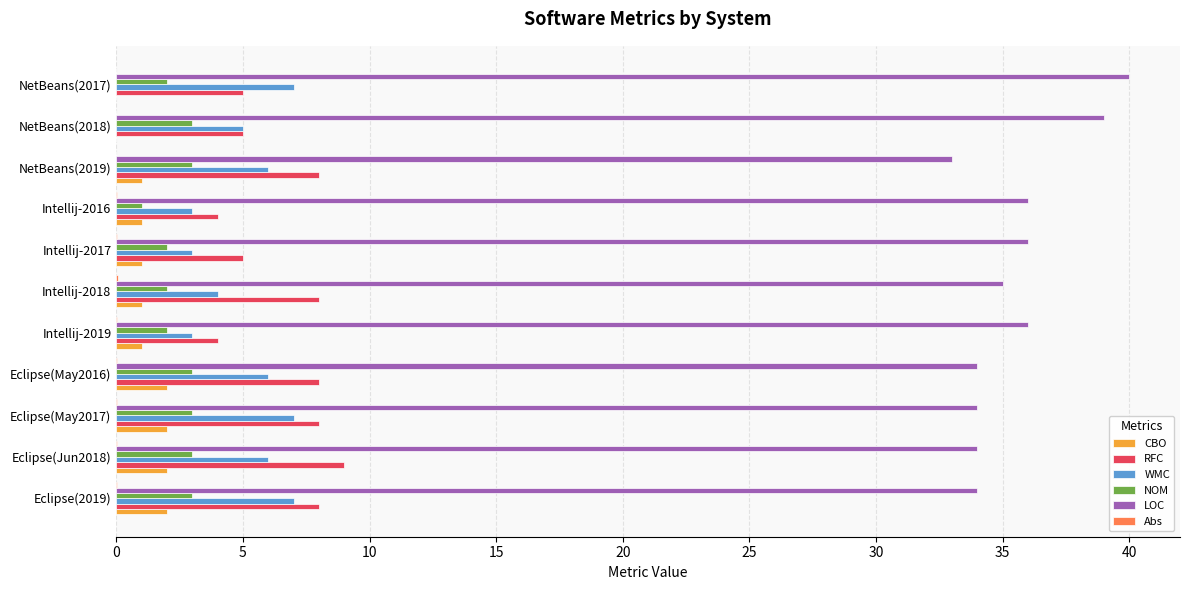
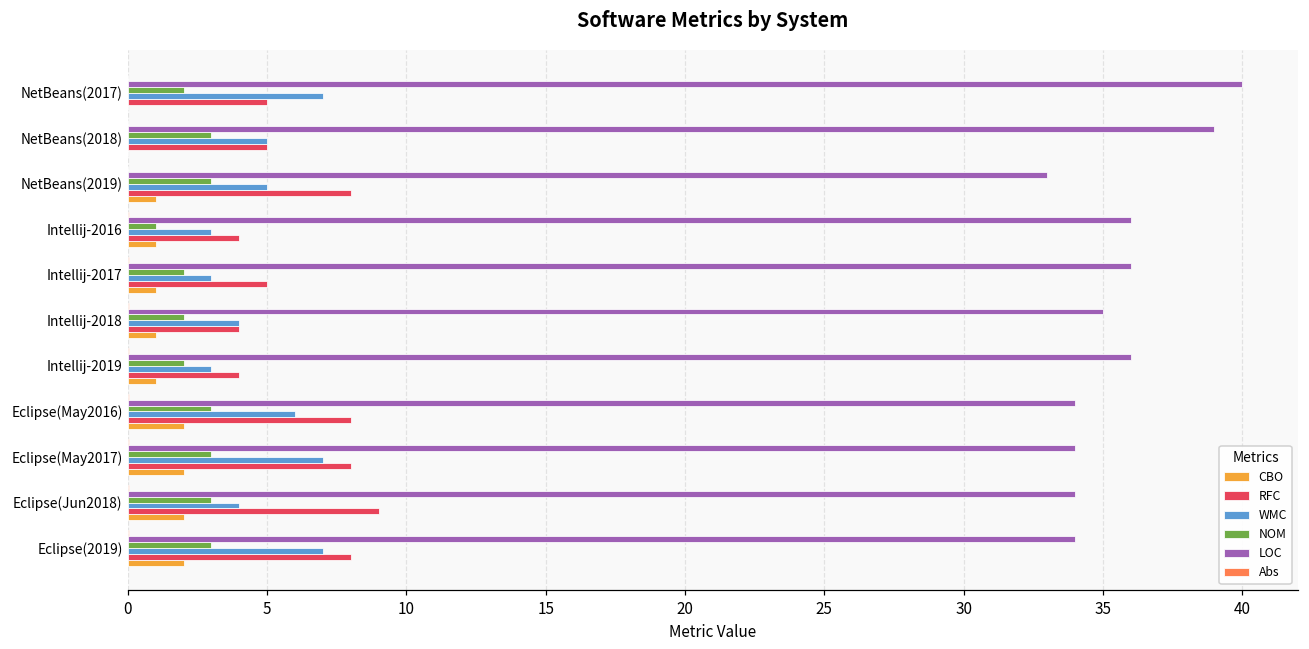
  {
    "RFC": {
      "NetBeans(2017)": 5,
      "NetBeans(2018)": 5,
      "NetBeans(2019)": 8,
      "Intellij-2016": 4,
      "Intellij-2017": 5,
-     "Intellij-2018": 8,
+     "Intellij-2018": 4,
      "Intellij-2019": 4,
      "Eclipse(May2016)": 8,
      "Eclipse(May2017)": 8,
      "Eclipse(Jun2018)": 9,
      "Eclipse(2019)": 8
    },
    "WMC": {
      "NetBeans(2017)": 7,
      "NetBeans(2018)": 5,
-     "NetBeans(2019)": 6,
+     "NetBeans(2019)": 5,
      "Intellij-2016": 3,
      "Intellij-2017": 3,
      "Intellij-2018": 4,
      "Intellij-2019": 3,
      "Eclipse(May2016)": 6,
      "Eclipse(May2017)": 7,
-     "Eclipse(Jun2018)": 6,
+     "Eclipse(Jun2018)": 4,
      "Eclipse(2019)": 7
    },
    "NOM": {
      "NetBeans(2017)": 2,
      "NetBeans(2018)": 3,
      "NetBeans(2019)": 3,
      "Intellij-2016": 1,
      "Intellij-2017": 2,
      "Intellij-2018": 2,
      "Intellij-2019": 2,
      "Eclipse(May2016)": 3,
      "Eclipse(May2017)": 3,
      "Eclipse(Jun2018)": 3,
      "Eclipse(2019)": 3
    },
    "LOC": {
      "NetBeans(2017)": 40,
      "NetBeans(2018)": 39,
      "NetBeans(2019)": 33,
      "Intellij-2016": 36,
      "Intellij-2017": 36,
      "Intellij-2018": 35,
      "Intellij-2019": 36,
      "Eclipse(May2016)": 34,
      "Eclipse(May2017)": 34,
      "Eclipse(Jun2018)": 34,
      "Eclipse(2019)": 34
    }
  }
